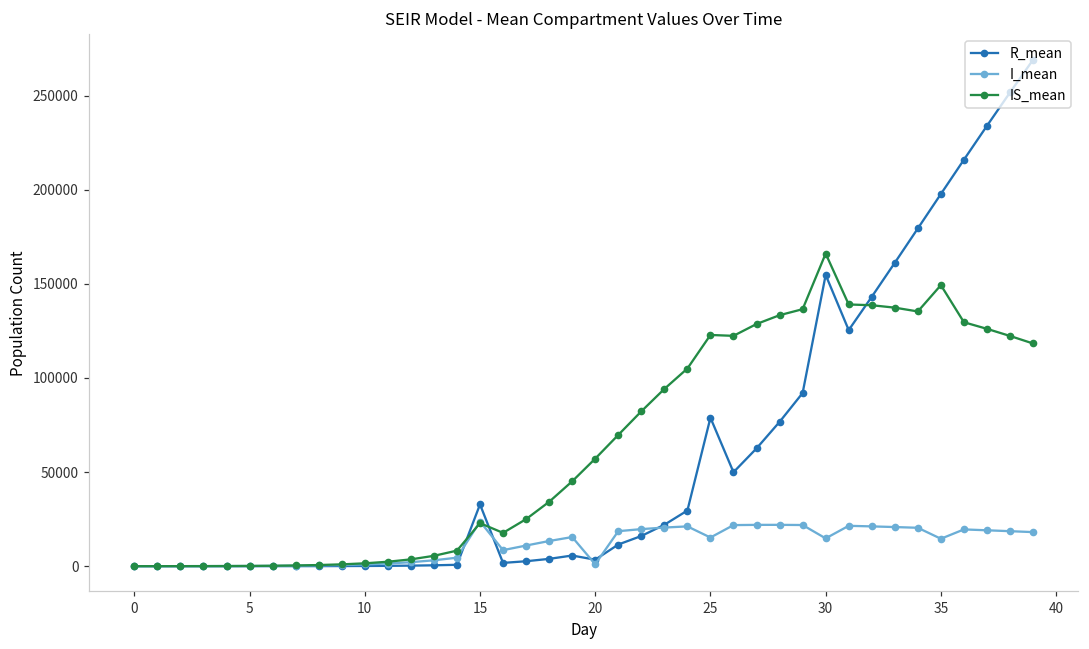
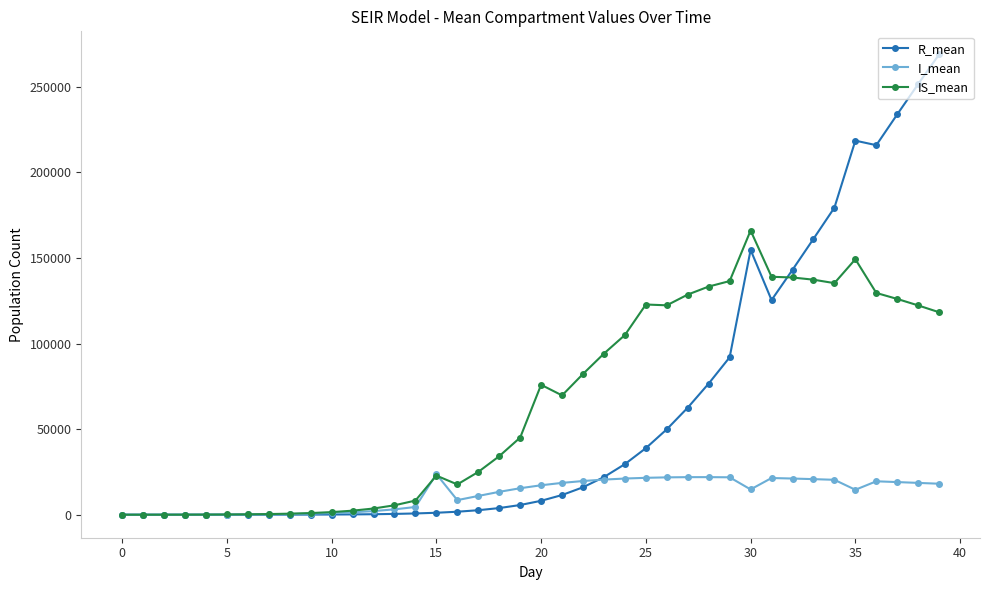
  {
    "R_mean": {
-     "15": 33000,
-     "20": 3000,
-     "25": 79000,
+     "15": 1000,
+     "20": 8000,
+     "25": 39000,
      "30": 155000,
-     "35": 198000
+     "35": 219000
    },
    "I_mean": {
-     "20": 1000,
-     "25": 15000,
+     "20": 17000,
+     "25": 22000,
      "30": 15000,
      "35": 15000
    },
    "IS_mean": {
-     "20": 57000,
+     "20": 76000,
      "25": 123000,
      "30": 166000,
      "35": 149000
    }
  }
